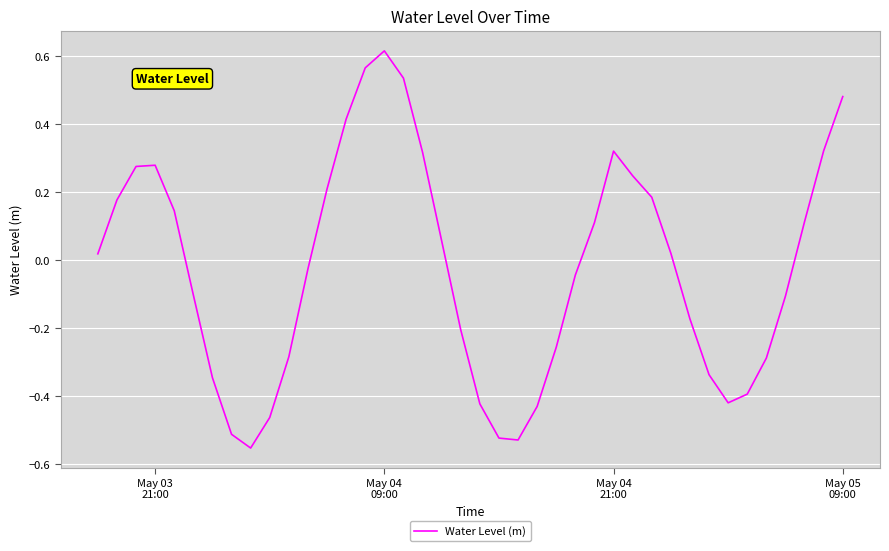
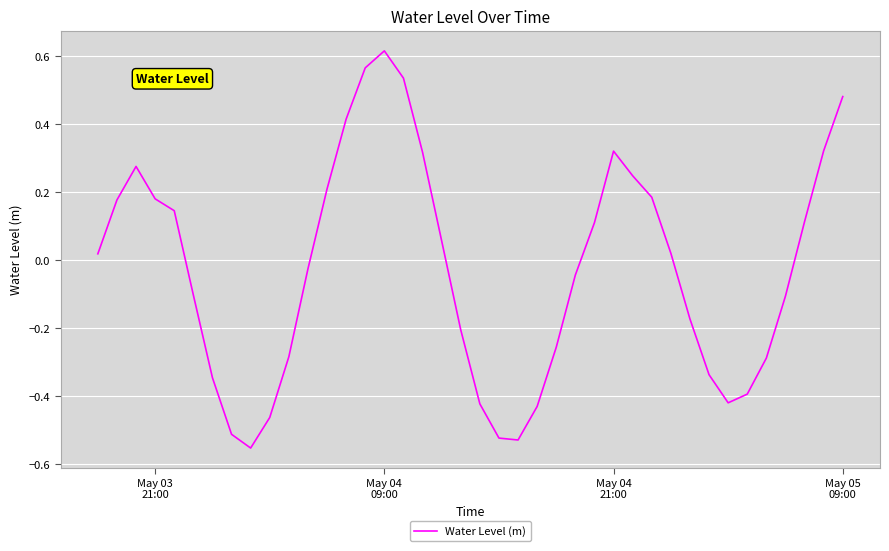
  {
-   "May 03 21:00": 0.28,
+   "May 03 21:00": 0.18,
    "May 04 09:00": 0.62,
    "May 04 21:00": 0.32,
    "May 05 09:00": 0.48
  }
